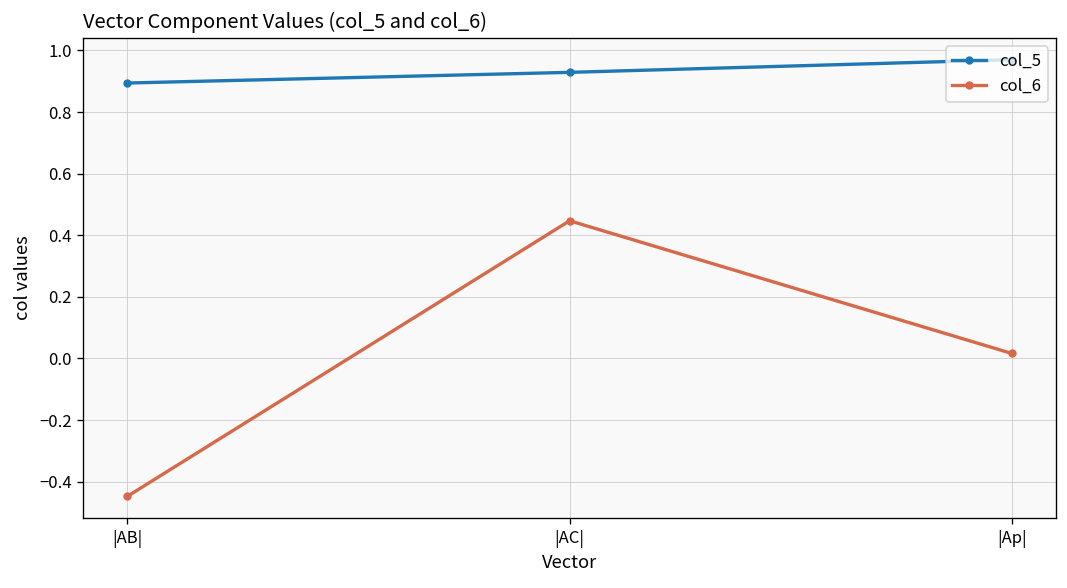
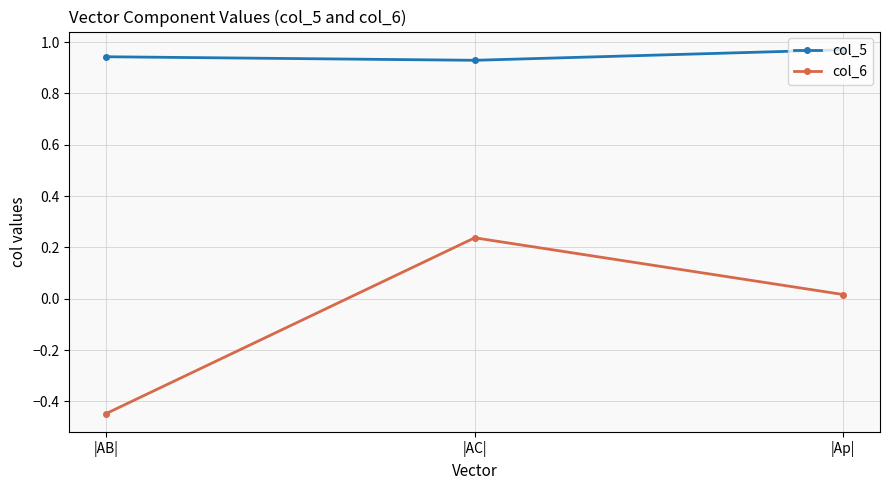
  {
    "col_5": {
-     "|AB|": 0.89,
+     "|AB|": 0.94,
      "|AC|": 0.93
    },
    "col_6": {
      "|AB|": -0.45,
-     "|AC|": 0.45,
+     "|AC|": 0.24,
      "|Ap|": 0.02
    }
  }
